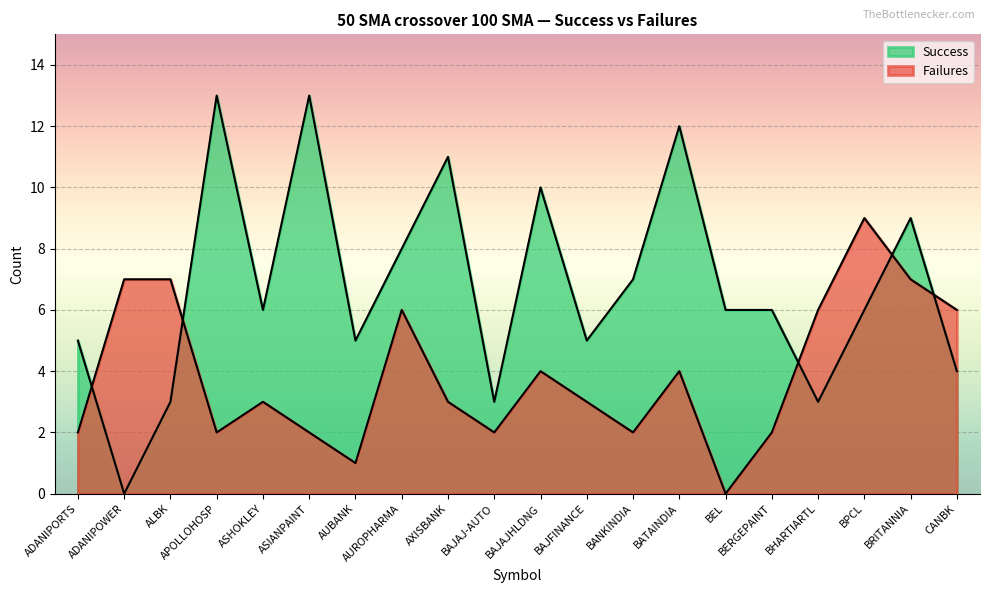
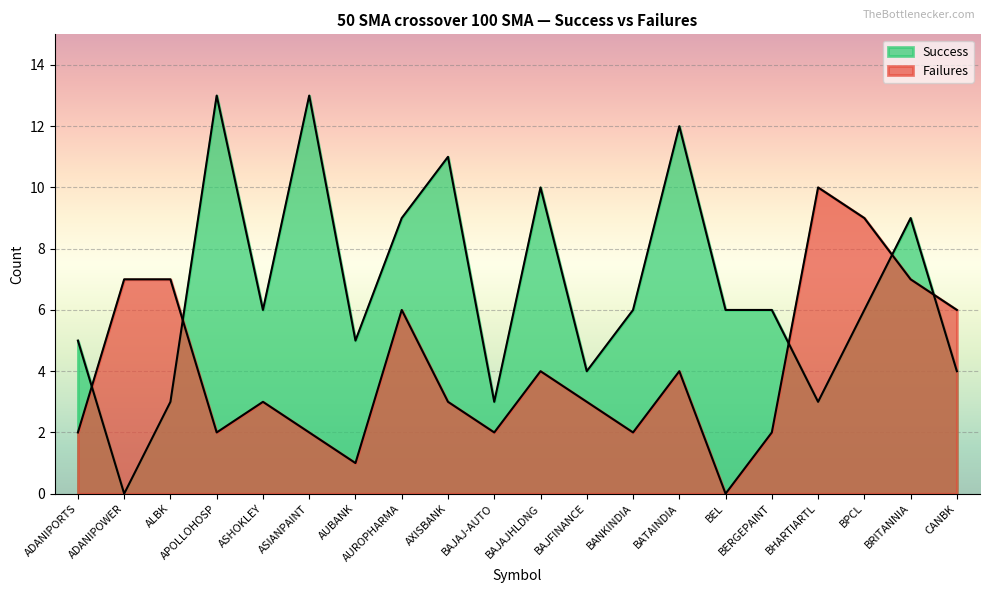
  {
    "Success": {
      "ADANIPORTS": 5,
      "ADANIPOWER": 0,
      "ALBK": 3,
      "APOLLOHOSP": 13,
      "ASHOKLEY": 6,
      "ASIANPAINT": 13,
      "AUBANK": 5,
-     "AUROPHARMA": 8,
+     "AUROPHARMA": 9,
      "AXISBANK": 11,
      "BAJAJ-AUTO": 3,
      "BAJAJHLDNG": 10,
-     "BAJFINANCE": 5,
-     "BANKINDIA": 7,
+     "BAJFINANCE": 4,
+     "BANKINDIA": 6,
      "BATAINDIA": 12,
      "BEL": 6,
      "BERGEPAINT": 6,
      "BHARTIARTL": 3,
      "BPCL": 6,
      "BRITANNIA": 9,
      "CANBK": 4
    },
    "Failures": {
      "ADANIPORTS": 2,
      "ADANIPOWER": 7,
      "ALBK": 7,
      "APOLLOHOSP": 2,
      "ASHOKLEY": 3,
      "ASIANPAINT": 2,
      "AUBANK": 1,
      "AUROPHARMA": 6,
      "AXISBANK": 3,
      "BAJAJ-AUTO": 2,
      "BAJAJHLDNG": 4,
      "BAJFINANCE": 3,
      "BANKINDIA": 2,
      "BATAINDIA": 4,
      "BEL": 0,
      "BERGEPAINT": 2,
-     "BHARTIARTL": 6,
+     "BHARTIARTL": 10,
      "BPCL": 9,
      "BRITANNIA": 7,
      "CANBK": 6
    }
  }
